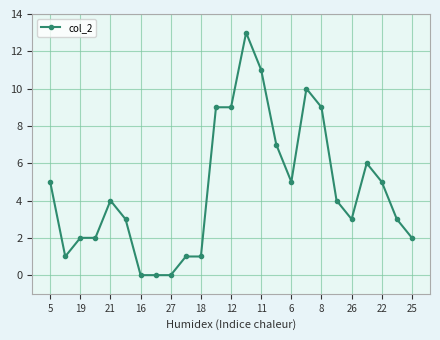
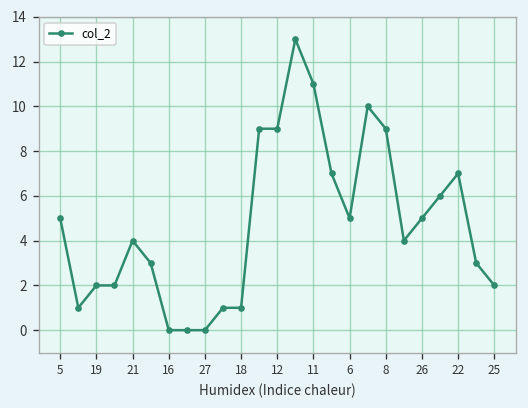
  {
    "16": 0,
    "27": 0,
    "18": 1,
    "12": 9,
    "6": 5,
    "8": 9,
-   "26": 3,
-   "22": 5,
+   "26": 5,
+   "22": 7,
    "25": 2
  }
